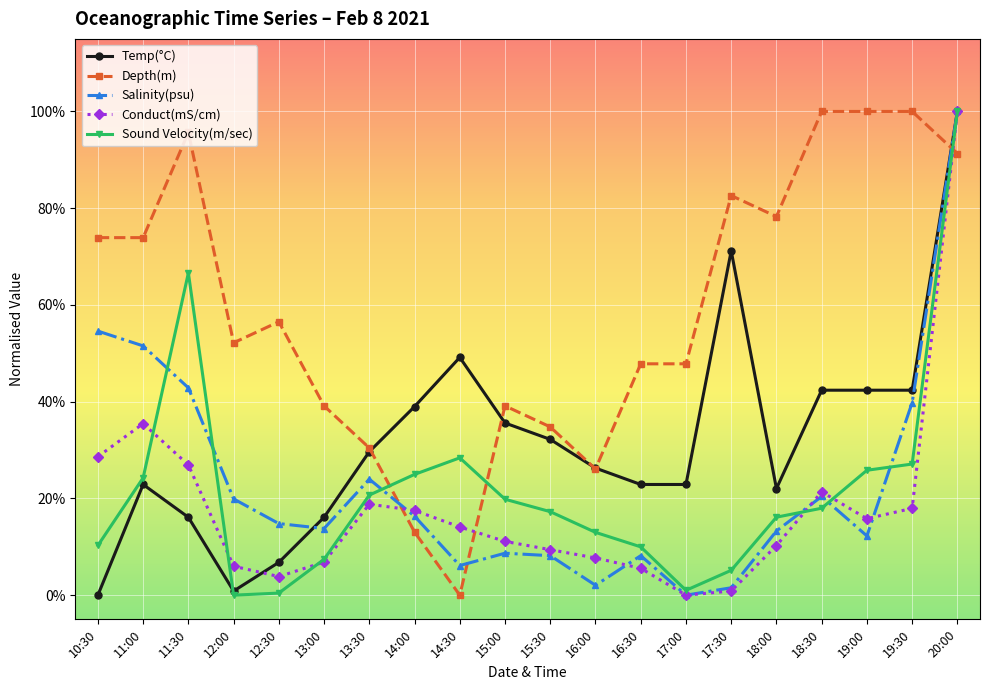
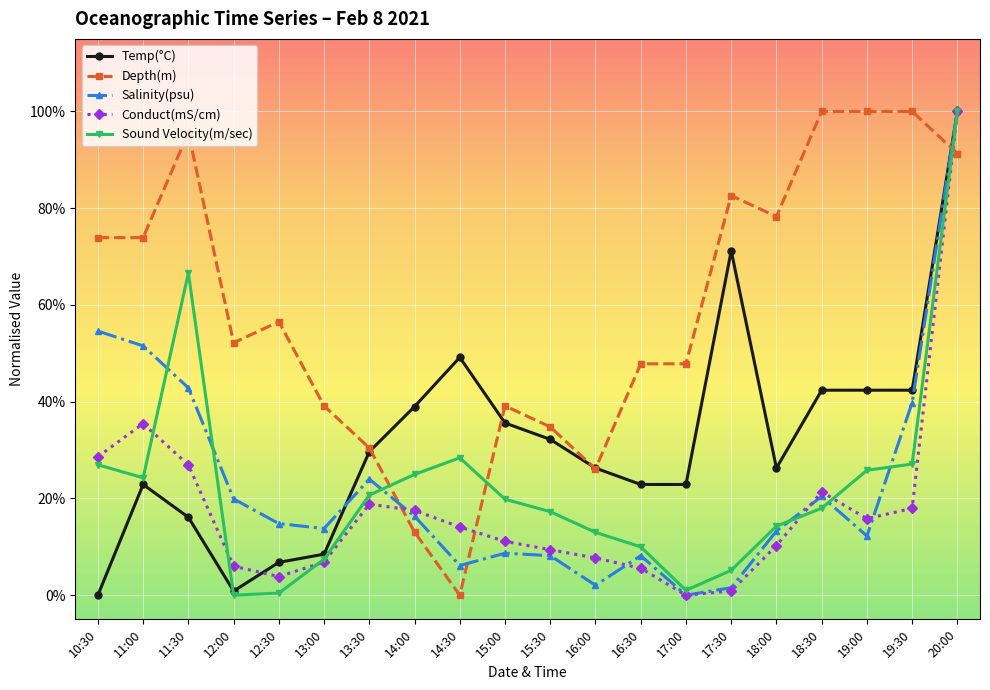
  {
    "Temp(°C)": {
      "10:30": "0%",
      "11:00": "23%",
      "11:30": "16%",
      "12:00": "1%",
      "12:30": "7%",
-     "13:00": "16%",
+     "13:00": "8%",
      "13:30": "30%",
      "14:00": "39%",
      "14:30": "49%",
      "15:00": "36%",
      "15:30": "32%",
      "16:30": "23%",
      "17:00": "23%",
      "17:30": "71%",
-     "18:00": "22%",
+     "18:00": "26%",
      "18:30": "42%",
      "19:00": "42%",
      "19:30": "42%"
    },
    "Depth(m)": {
      "10:30": "74%",
      "11:00": "74%",
      "12:00": "52%",
      "12:30": "57%",
      "13:00": "39%",
      "13:30": "30%",
      "14:00": "13%",
      "14:30": "0%",
      "15:00": "39%",
      "15:30": "35%",
      "16:30": "48%",
      "17:00": "48%",
      "17:30": "83%",
      "18:00": "78%",
      "18:30": "100%",
      "19:00": "100%",
      "19:30": "100%",
      "20:00": "91%"
    },
    "Salinity(psu)": {
      "10:30": "55%",
      "11:00": "52%",
      "11:30": "43%",
      "12:00": "20%",
      "12:30": "15%",
      "13:00": "14%",
      "13:30": "24%",
      "14:00": "16%",
      "14:30": "6%",
      "15:00": "9%",
      "15:30": "8%",
      "16:00": "2%",
      "16:30": "8%",
      "17:30": "2%",
      "18:00": "13%",
      "18:30": "20%",
      "19:00": "12%",
      "19:30": "40%"
    },
    "Conduct(mS/cm)": {
      "10:30": "29%",
      "11:00": "35%",
      "11:30": "27%",
      "12:00": "6%",
      "12:30": "4%",
      "13:00": "7%",
      "13:30": "19%",
      "14:00": "18%",
      "14:30": "14%",
      "15:00": "11%",
      "15:30": "9%",
      "16:00": "8%",
      "16:30": "6%",
      "17:30": "1%",
      "18:00": "10%",
      "18:30": "21%",
      "19:00": "16%",
      "19:30": "18%"
    },
    "Sound Velocity(m/sec)": {
-     "10:30": "10%",
+     "10:30": "27%",
      "11:00": "24%",
      "11:30": "67%",
      "12:00": "0%",
      "12:30": "0%",
      "13:00": "7%",
      "13:30": "21%",
      "14:00": "25%",
      "14:30": "28%",
      "15:00": "20%",
      "15:30": "17%",
      "16:00": "13%",
      "16:30": "10%",
      "17:00": "1%",
      "17:30": "5%",
-     "18:00": "16%",
+     "18:00": "14%",
      "18:30": "18%",
      "19:00": "26%",
      "19:30": "27%"
    }
  }
